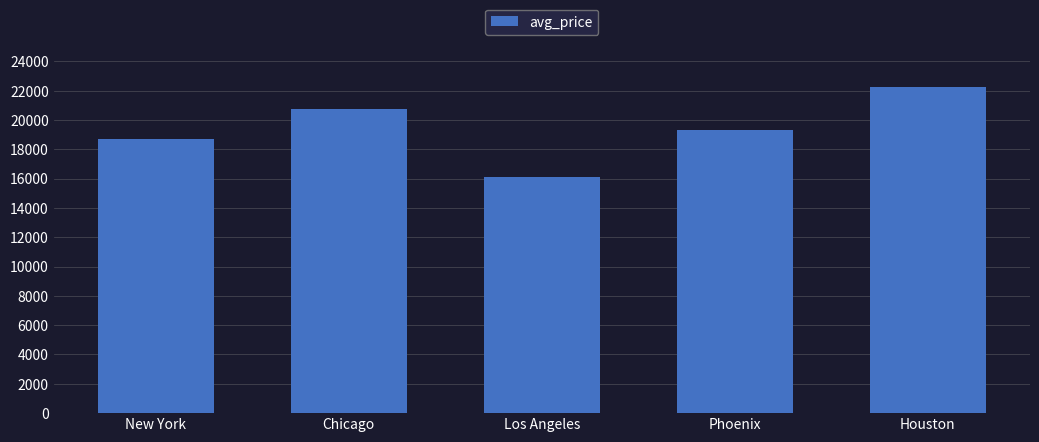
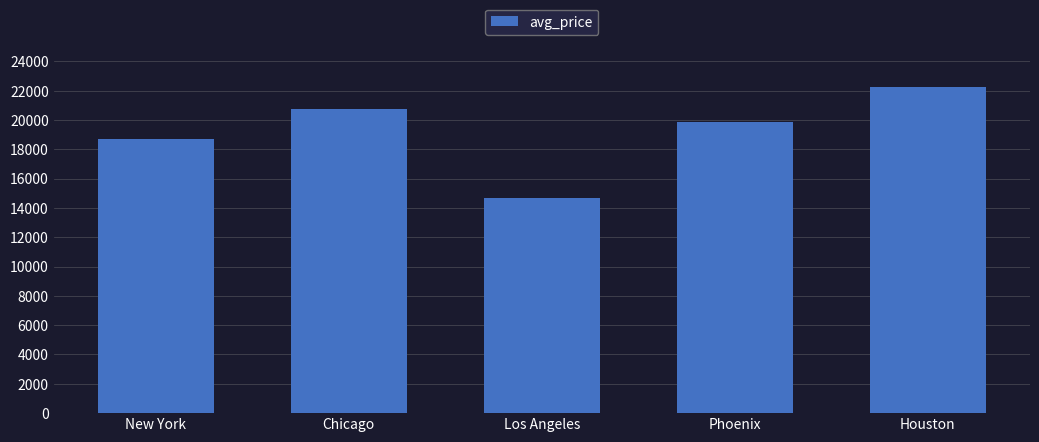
  {
    "New York": 18700,
    "Chicago": 20700,
-   "Los Angeles": 16100,
-   "Phoenix": 19300,
+   "Los Angeles": 14700,
+   "Phoenix": 19900,
    "Houston": 22200
  }
